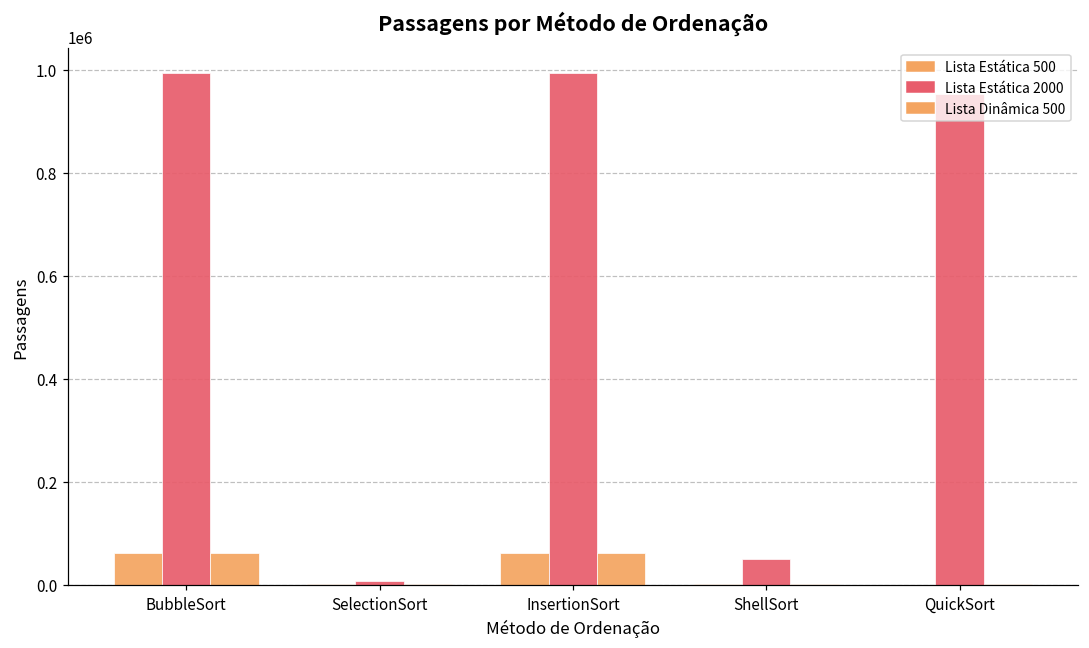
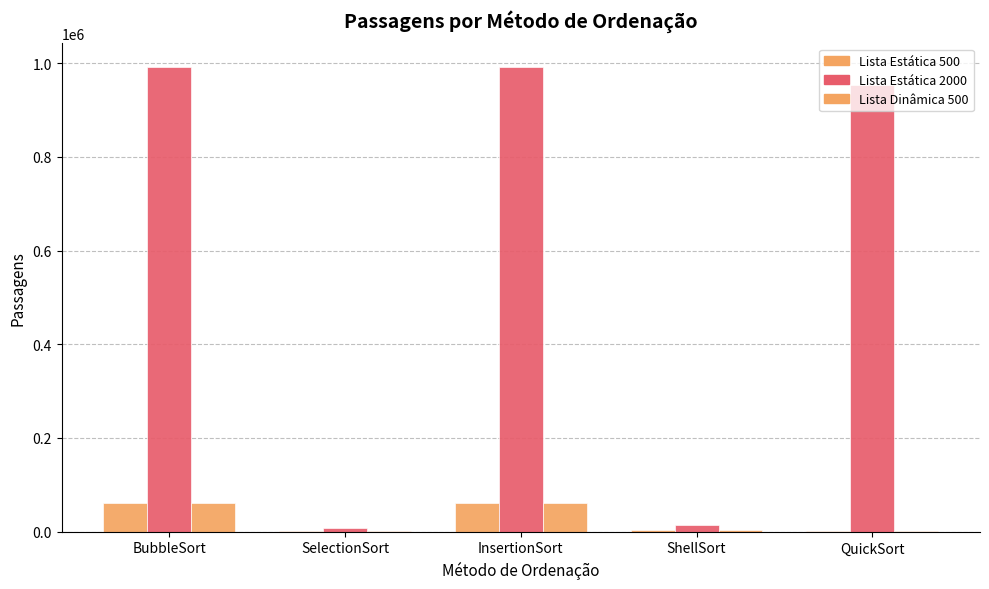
  {
    "Lista Estática 2000": {
      "BubbleSort": 990000,
      "SelectionSort": 10000,
      "InsertionSort": 990000,
-     "ShellSort": 50000
+     "ShellSort": 10000
    }
  }
